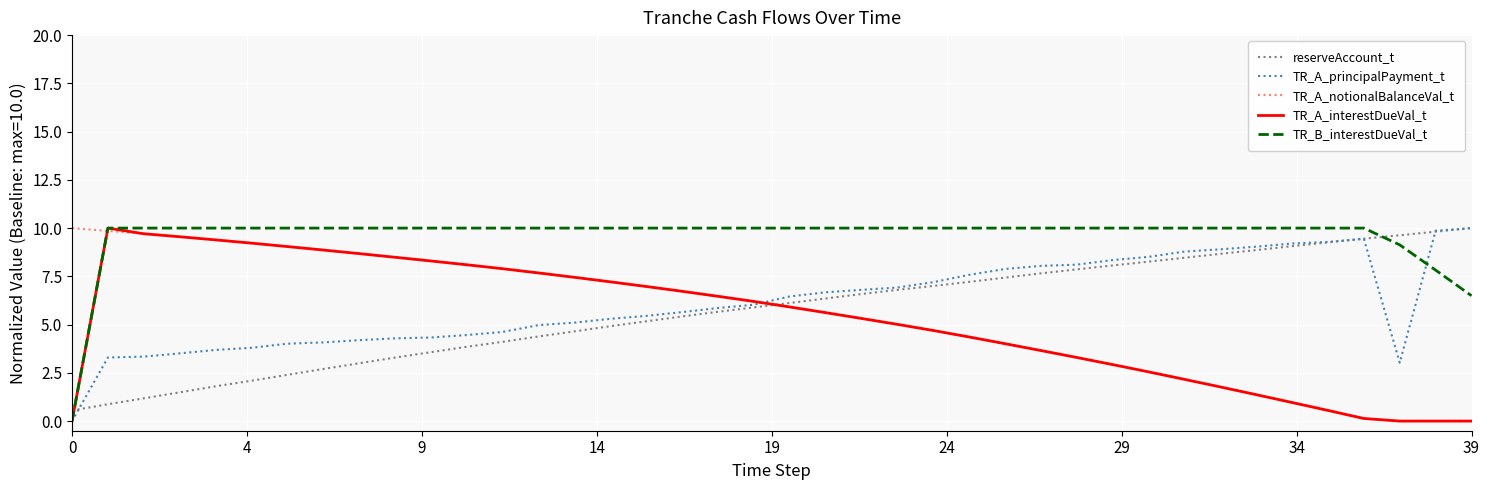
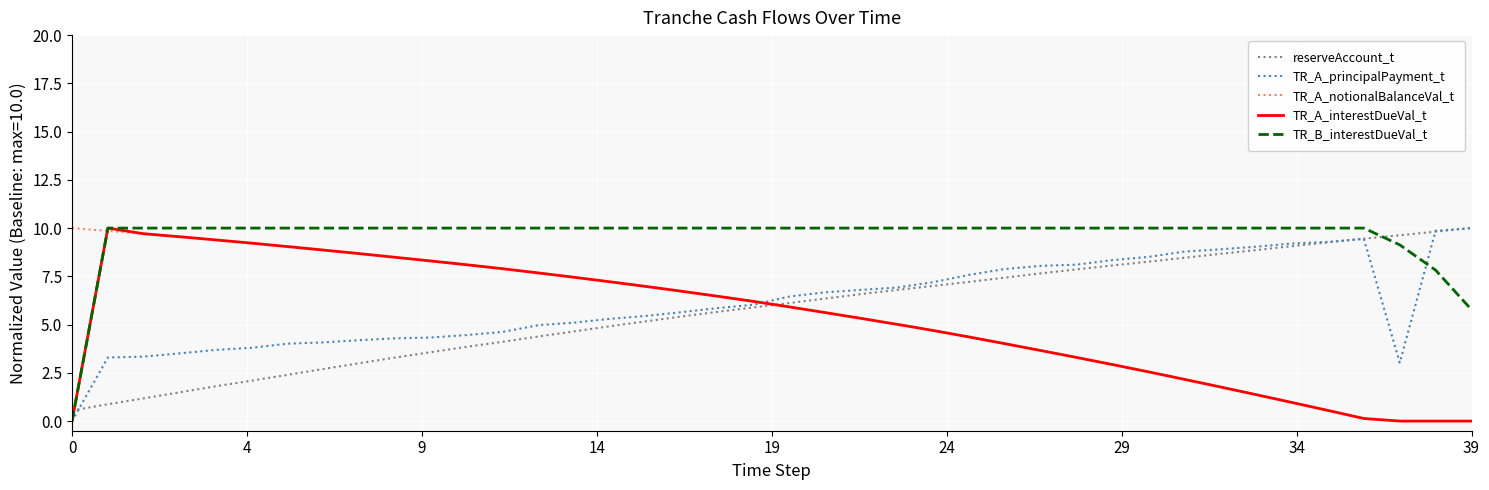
  {
    "reserveAccount_t": {
      "0": 0.5
    },
    "TR_A_notionalBalanceVal_t": {
      "0": 10.0
    },
    "TR_B_interestDueVal_t": {
-     "39": 6.5
+     "39": 5.8
    }
  }
